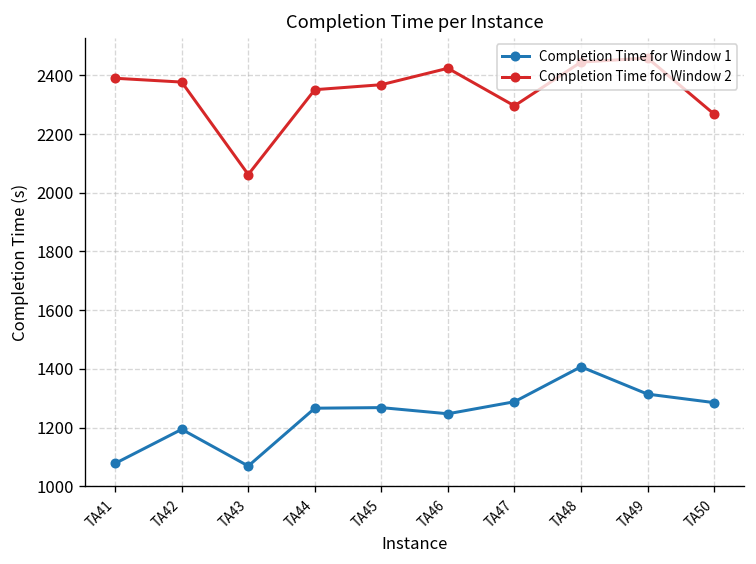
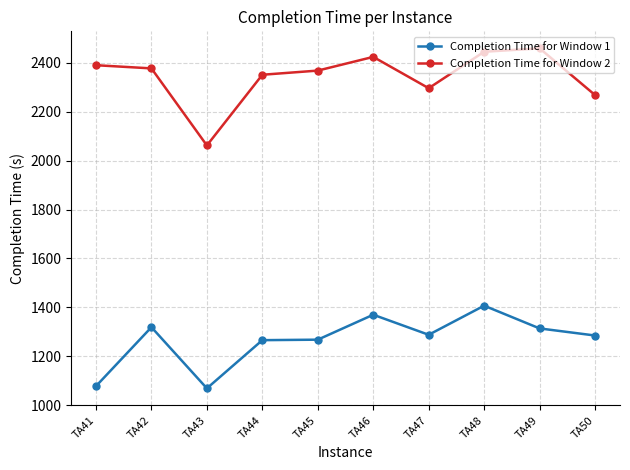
  {
    "Completion Time for Window 1": {
      "TA41": 1080,
-     "TA42": 1190,
+     "TA42": 1320,
      "TA43": 1070,
      "TA44": 1270,
      "TA45": 1270,
-     "TA46": 1250,
+     "TA46": 1370,
      "TA47": 1290,
      "TA48": 1410,
      "TA49": 1310,
      "TA50": 1290
    },
    "Completion Time for Window 2": {
      "TA41": 2390,
      "TA42": 2380,
      "TA43": 2060,
      "TA44": 2350,
      "TA45": 2370,
      "TA46": 2420,
      "TA47": 2300,
      "TA50": 2270
    }
  }
